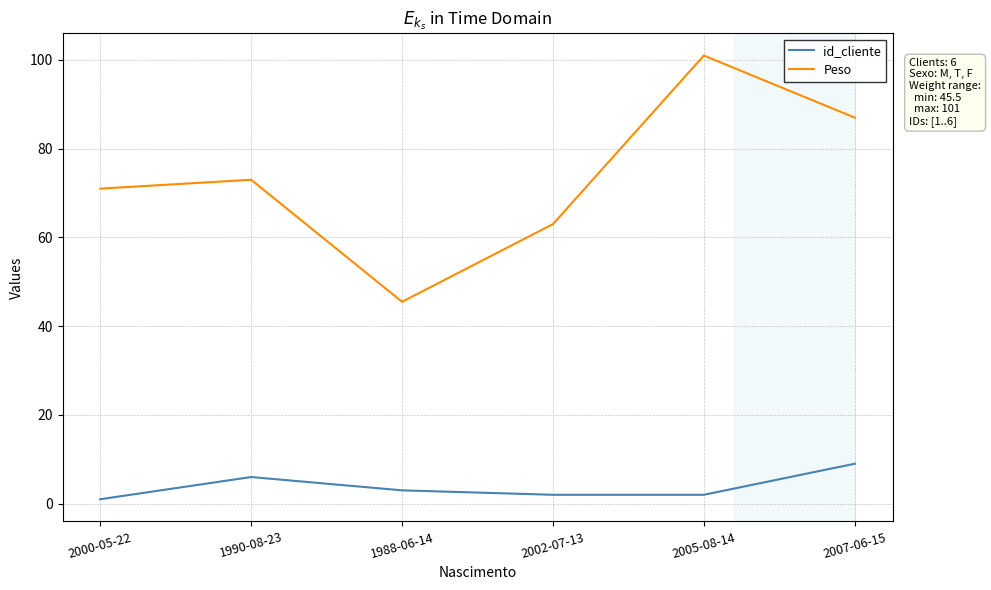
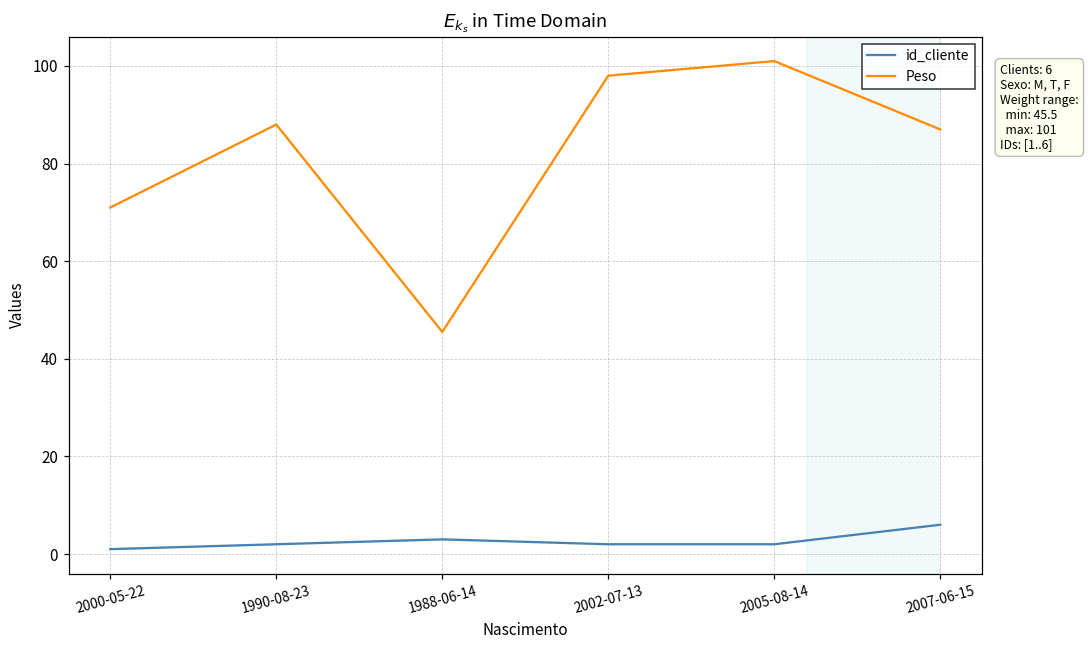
  {
    "id_cliente": {
      "2000-05-22": 1,
-     "1990-08-23": 6,
+     "1990-08-23": 2,
      "1988-06-14": 3,
      "2002-07-13": 2,
      "2005-08-14": 2,
-     "2007-06-15": 9
+     "2007-06-15": 6
    },
    "Peso": {
      "2000-05-22": 71,
-     "1990-08-23": 73,
+     "1990-08-23": 88,
      "1988-06-14": 46,
-     "2002-07-13": 63,
+     "2002-07-13": 98,
      "2005-08-14": 101,
      "2007-06-15": 87
    }
  }
